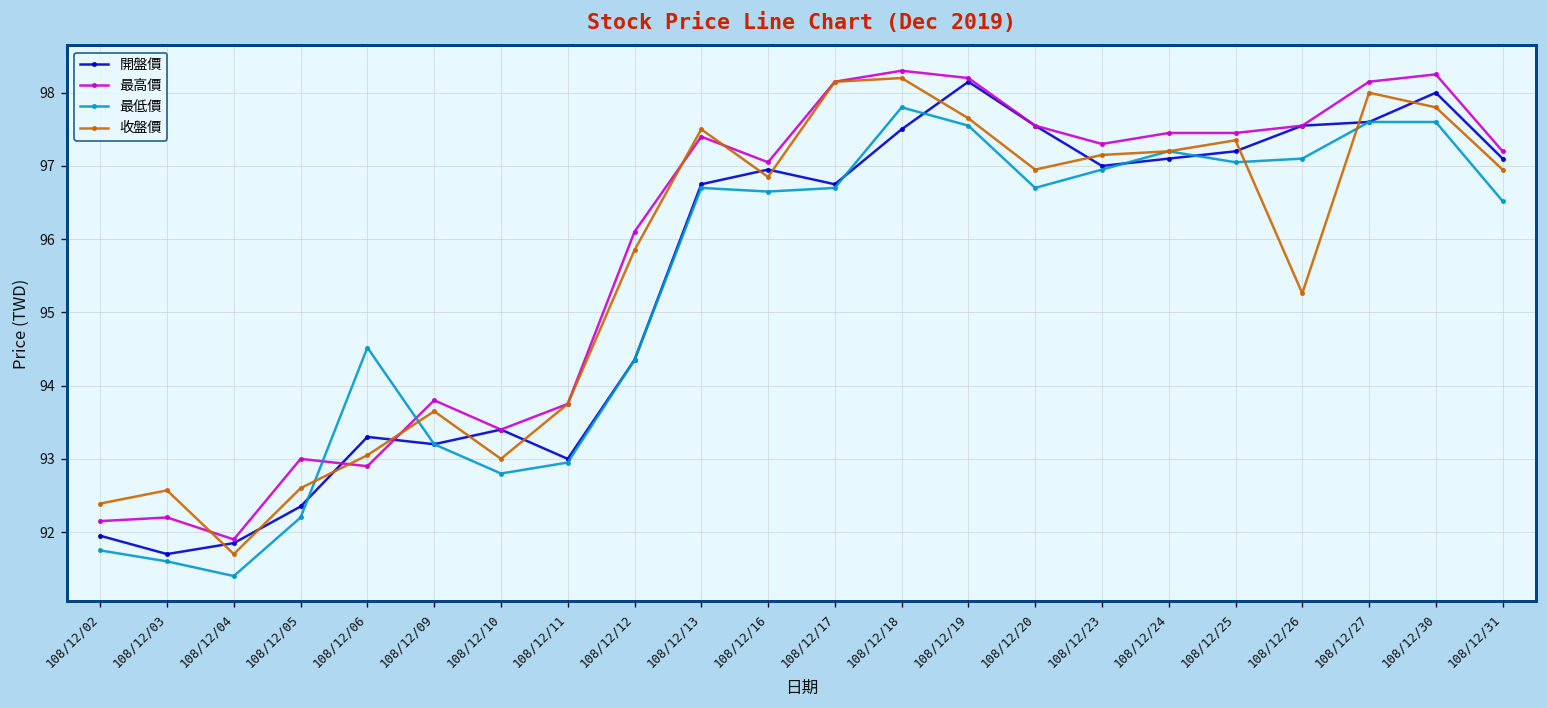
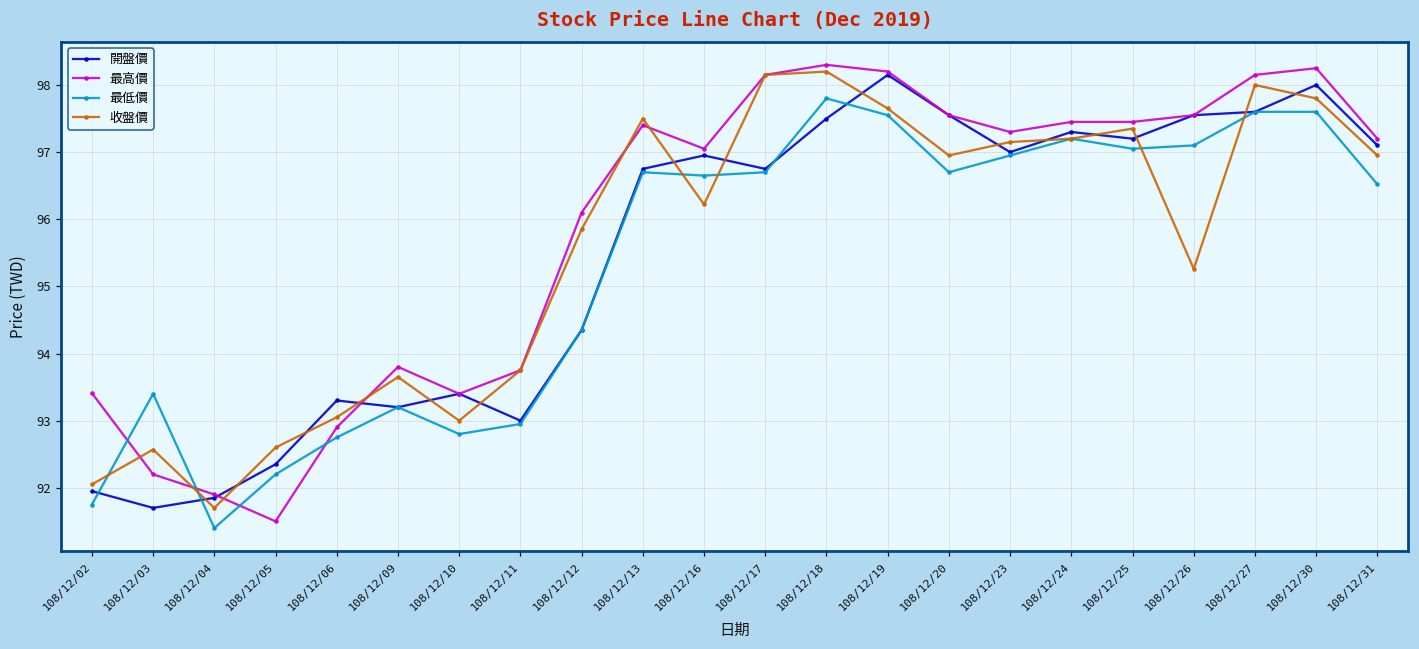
  {
    "開盤價": {
      "108/12/02": 92.0,
      "108/12/03": 91.7,
      "108/12/04": 91.9,
      "108/12/05": 92.4,
      "108/12/06": 93.3,
      "108/12/11": 93.0,
      "108/12/13": 96.8,
      "108/12/16": 97.0,
      "108/12/17": 96.8,
      "108/12/18": 97.5,
      "108/12/19": 98.2,
      "108/12/23": 97.0,
-     "108/12/24": 97.1,
+     "108/12/24": 97.3,
      "108/12/25": 97.2,
      "108/12/30": 98.0,
      "108/12/31": 97.1
    },
    "最高價": {
-     "108/12/02": 92.2,
+     "108/12/02": 93.4,
      "108/12/03": 92.2,
      "108/12/04": 91.9,
-     "108/12/05": 93.0,
+     "108/12/05": 91.5,
      "108/12/06": 92.9,
      "108/12/09": 93.8,
      "108/12/12": 96.1,
      "108/12/13": 97.4,
      "108/12/16": 97.1,
      "108/12/18": 98.3,
      "108/12/19": 98.2,
      "108/12/23": 97.3,
      "108/12/24": 97.5,
      "108/12/25": 97.5,
      "108/12/27": 98.2,
      "108/12/30": 98.3,
      "108/12/31": 97.2
    },
    "最低價": {
      "108/12/02": 91.8,
-     "108/12/03": 91.6,
+     "108/12/03": 93.4,
      "108/12/04": 91.4,
      "108/12/05": 92.2,
-     "108/12/06": 94.5,
+     "108/12/06": 92.8,
      "108/12/10": 92.8,
      "108/12/11": 93.0,
      "108/12/13": 96.7,
      "108/12/16": 96.7,
      "108/12/17": 96.7,
      "108/12/18": 97.8,
      "108/12/19": 97.6,
      "108/12/20": 96.7,
      "108/12/23": 97.0,
      "108/12/25": 97.1,
      "108/12/26": 97.1,
      "108/12/30": 97.6,
      "108/12/31": 96.5
    },
    "收盤價": {
-     "108/12/02": 92.4,
+     "108/12/02": 92.1,
      "108/12/03": 92.6,
      "108/12/04": 91.7,
      "108/12/05": 92.6,
      "108/12/06": 93.1,
      "108/12/09": 93.7,
      "108/12/10": 93.0,
      "108/12/12": 95.9,
      "108/12/13": 97.5,
-     "108/12/16": 96.9,
+     "108/12/16": 96.2,
      "108/12/18": 98.2,
      "108/12/19": 97.7,
      "108/12/20": 97.0,
      "108/12/23": 97.2,
      "108/12/25": 97.4,
      "108/12/26": 95.3,
      "108/12/27": 98.0,
      "108/12/30": 97.8,
      "108/12/31": 97.0
    }
  }
